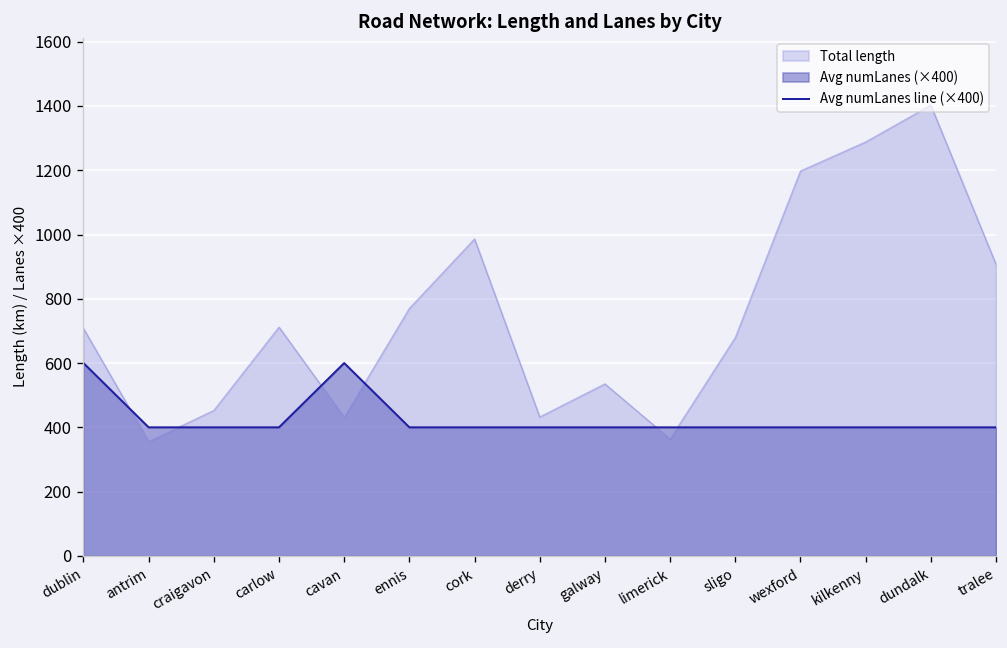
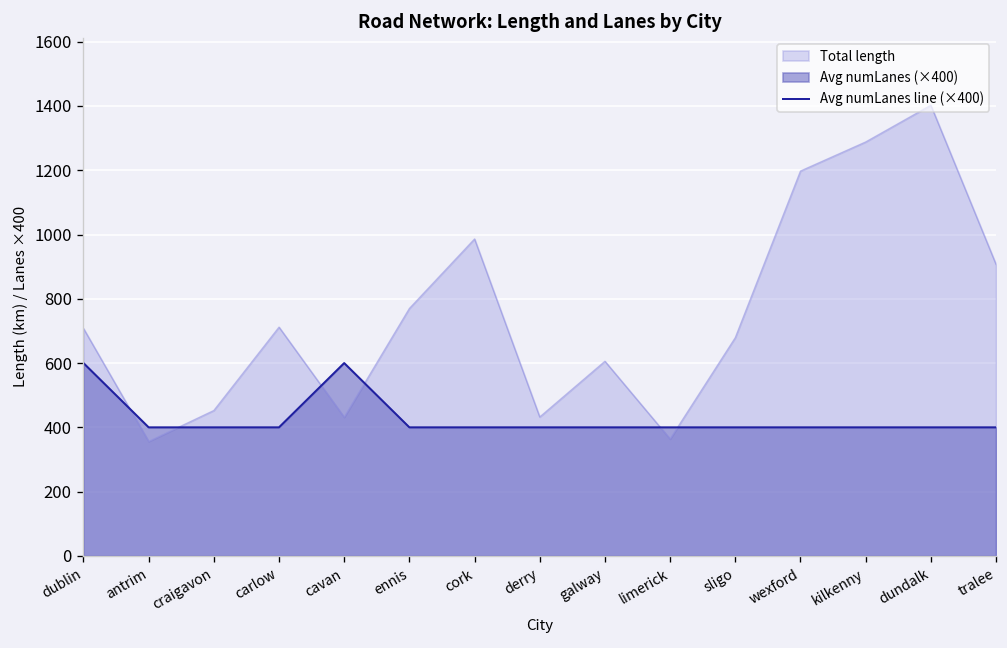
  {
    "Total length": {
      "dublin": 710,
      "antrim": 360,
      "craigavon": 450,
      "carlow": 710,
      "cavan": 430,
      "ennis": 770,
      "cork": 990,
      "derry": 430,
-     "galway": 540,
+     "galway": 610,
      "limerick": 360,
      "sligo": 680,
      "wexford": 1200,
      "kilkenny": 1290,
      "tralee": 910
    },
    "Avg numLanes (×400)": {
      "dublin": 600,
      "antrim": 400,
      "craigavon": 400,
      "carlow": 400,
      "cavan": 600,
      "ennis": 400,
      "cork": 400,
      "derry": 400,
      "galway": 400,
      "limerick": 400,
      "sligo": 400,
      "wexford": 400,
      "kilkenny": 400,
      "dundalk": 400,
      "tralee": 400
    }
  }
